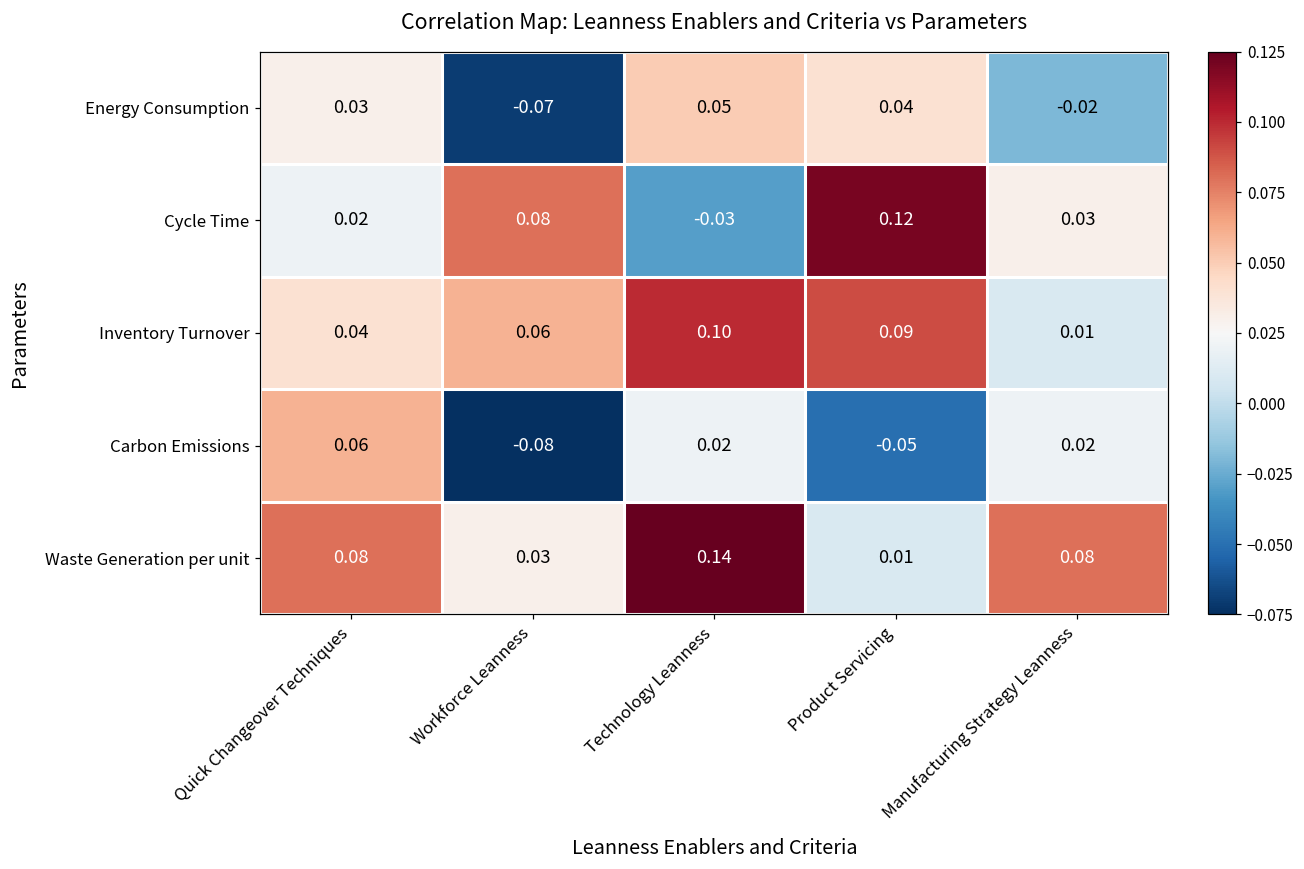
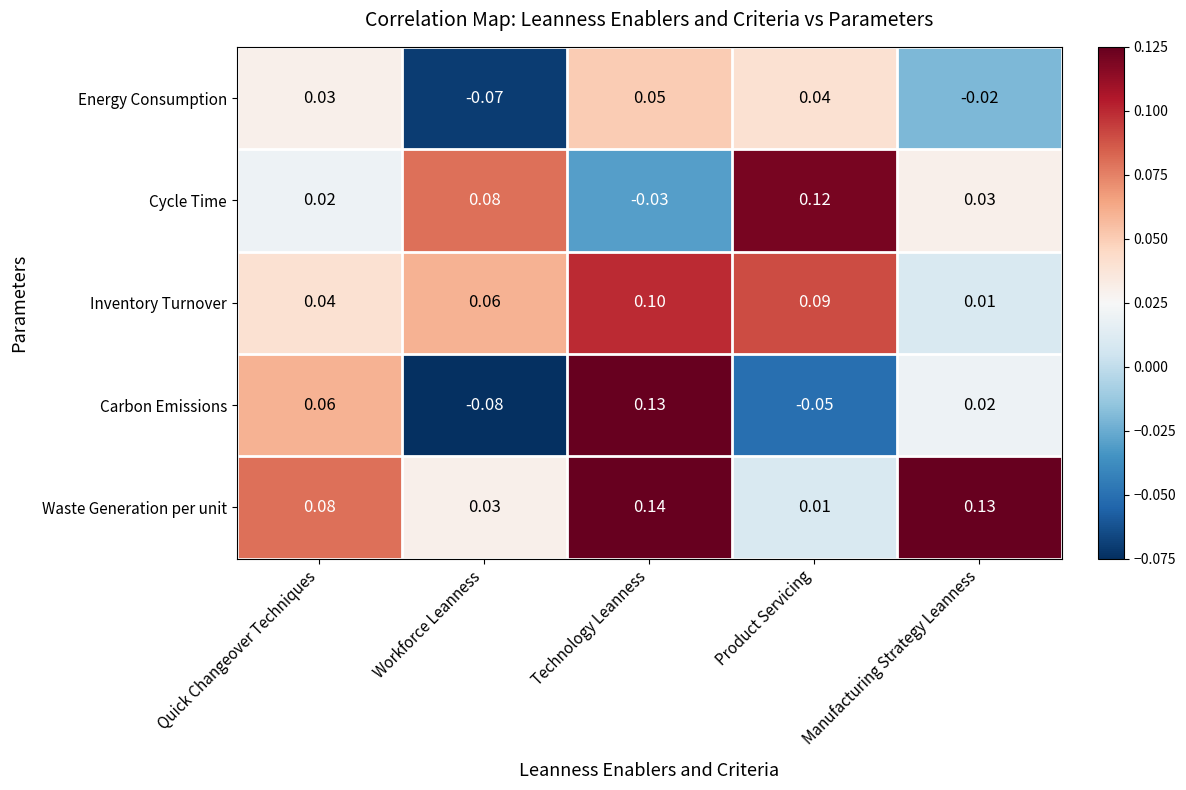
  {
    "Energy Consumption": {
      "Quick Changeover Techniques": 0.03,
      "Workforce Leanness": -0.07,
      "Technology Leanness": 0.05,
      "Product Servicing": 0.04,
      "Manufacturing Strategy Leanness": -0.02
    },
    "Cycle Time": {
      "Quick Changeover Techniques": 0.02,
      "Workforce Leanness": 0.08,
      "Technology Leanness": -0.03,
      "Product Servicing": 0.12,
      "Manufacturing Strategy Leanness": 0.03
    },
    "Inventory Turnover": {
      "Quick Changeover Techniques": 0.04,
      "Workforce Leanness": 0.06,
      "Technology Leanness": 0.10,
      "Product Servicing": 0.09,
      "Manufacturing Strategy Leanness": 0.01
    },
    "Carbon Emissions": {
      "Quick Changeover Techniques": 0.06,
      "Workforce Leanness": -0.08,
-     "Technology Leanness": 0.02,
+     "Technology Leanness": 0.13,
      "Product Servicing": -0.05,
      "Manufacturing Strategy Leanness": 0.02
    },
    "Waste Generation per unit": {
      "Quick Changeover Techniques": 0.08,
      "Workforce Leanness": 0.03,
      "Technology Leanness": 0.14,
      "Product Servicing": 0.01,
-     "Manufacturing Strategy Leanness": 0.08
+     "Manufacturing Strategy Leanness": 0.13
    }
  }
